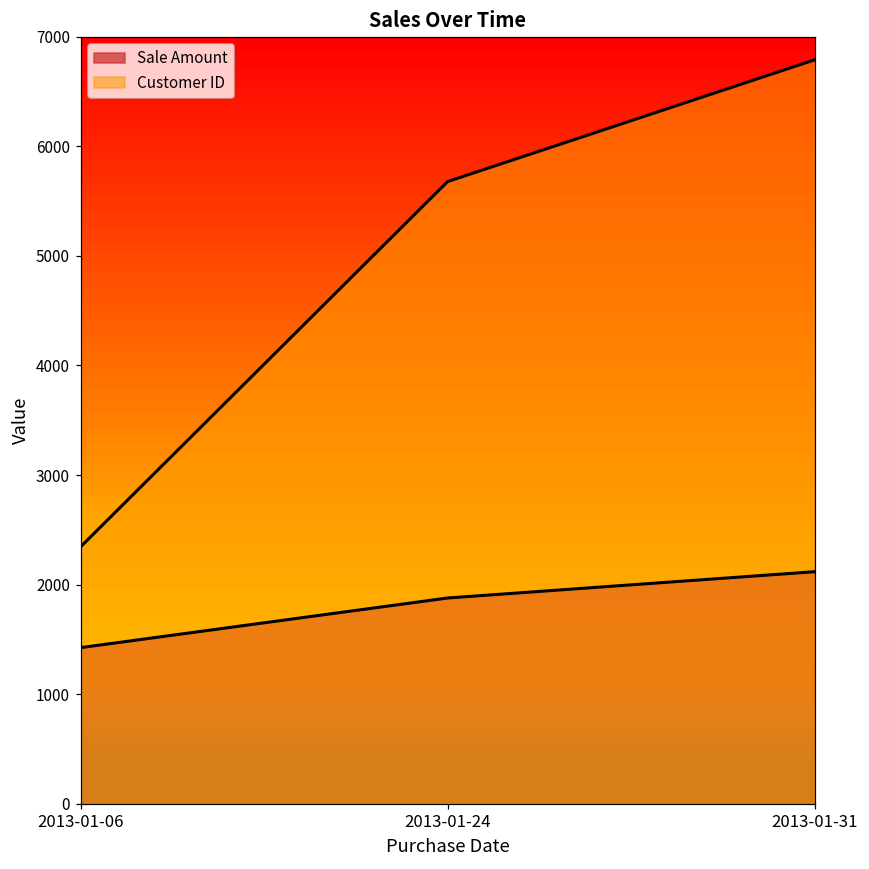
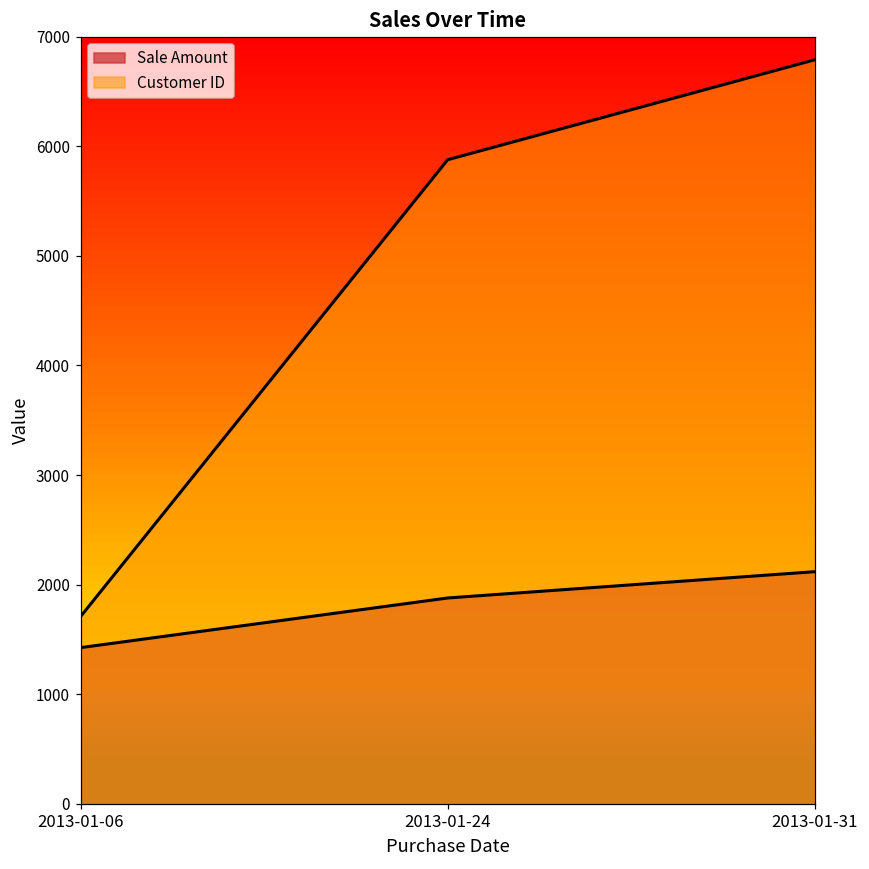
  {
    "Sale Amount": {
      "2013-01-06": 1400,
      "2013-01-24": 1900,
      "2013-01-31": 2100
    },
    "Customer ID": {
-     "2013-01-06": 2300,
-     "2013-01-24": 5700,
+     "2013-01-06": 1700,
+     "2013-01-24": 5900,
      "2013-01-31": 6800
    }
  }
